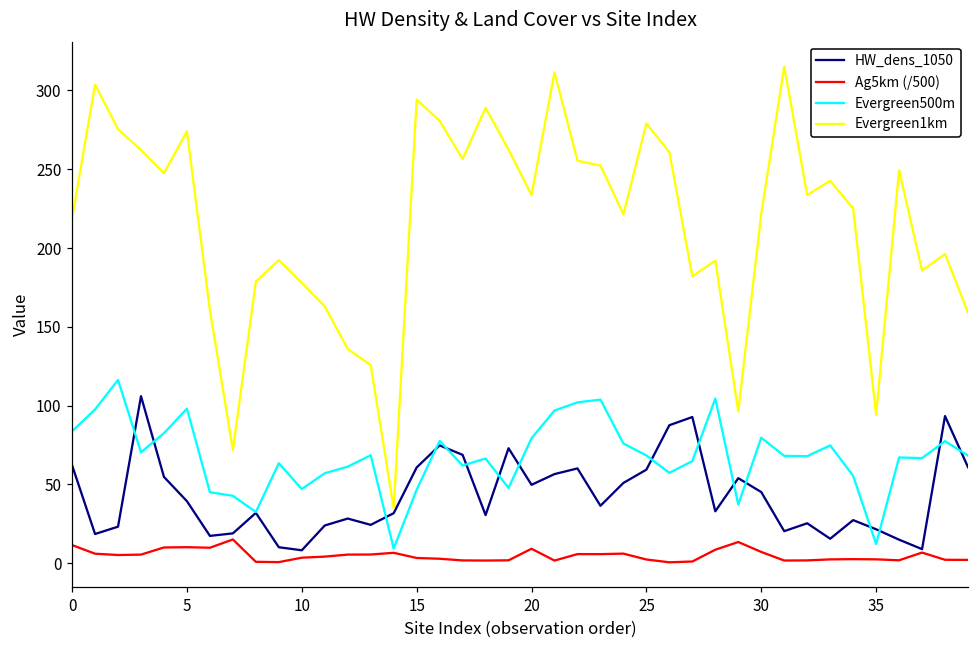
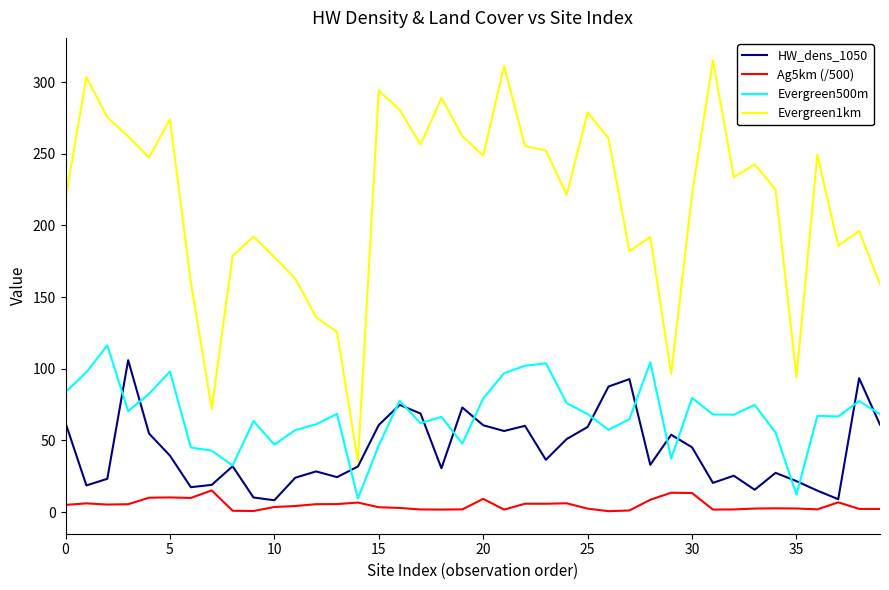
  {
    "HW_dens_1050": {
      "0": 62,
      "5": 39,
      "10": 8,
      "15": 61,
-     "20": 50,
+     "20": 61,
      "25": 59,
      "30": 45,
      "35": 22
    },
    "Ag5km (/500)": {
-     "0": 12,
+     "0": 5,
      "5": 10,
      "10": 4,
      "15": 3,
      "20": 9,
      "25": 2,
-     "30": 7,
+     "30": 13,
      "35": 3
    },
    "Evergreen500m": {
      "0": 84,
      "5": 98,
      "10": 47,
      "15": 47,
      "20": 79,
      "25": 68,
      "30": 80,
      "35": 12
    },
    "Evergreen1km": {
      "0": 219,
      "5": 274,
      "10": 178,
      "15": 294,
-     "20": 234,
+     "20": 249,
      "25": 279,
      "30": 222,
      "35": 94
    }
  }
